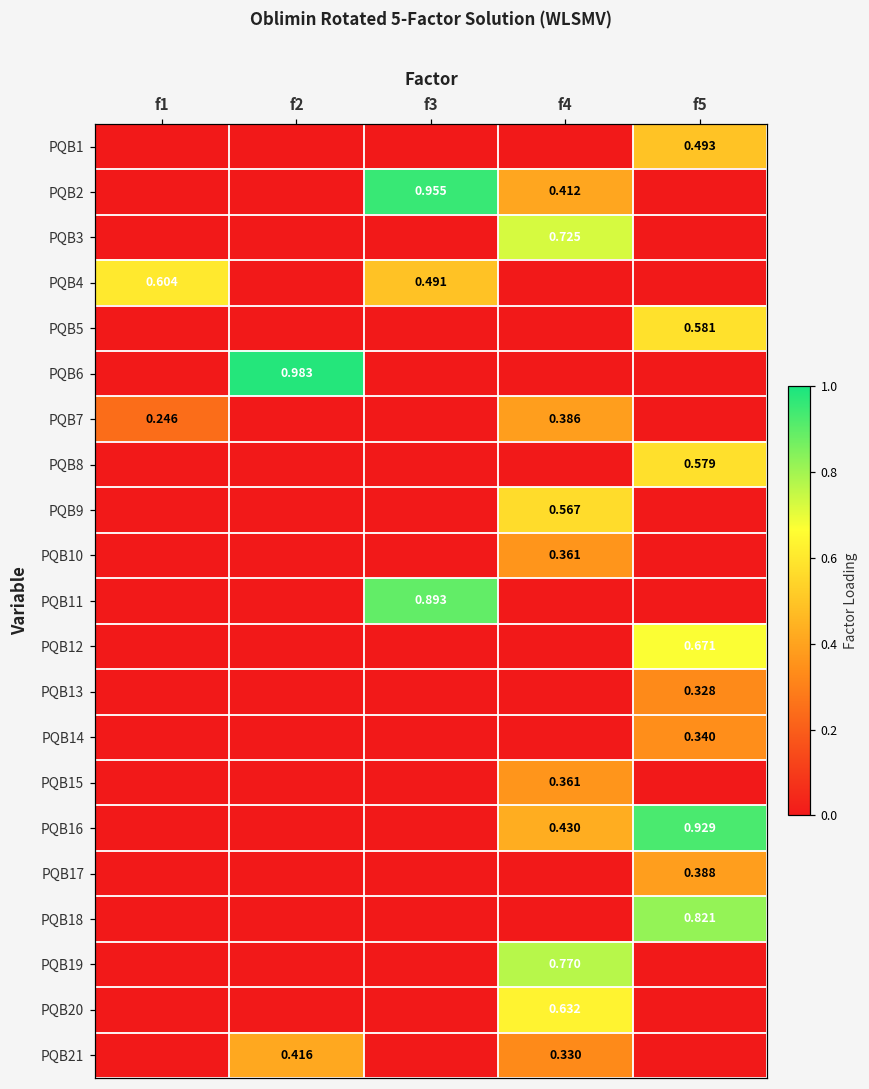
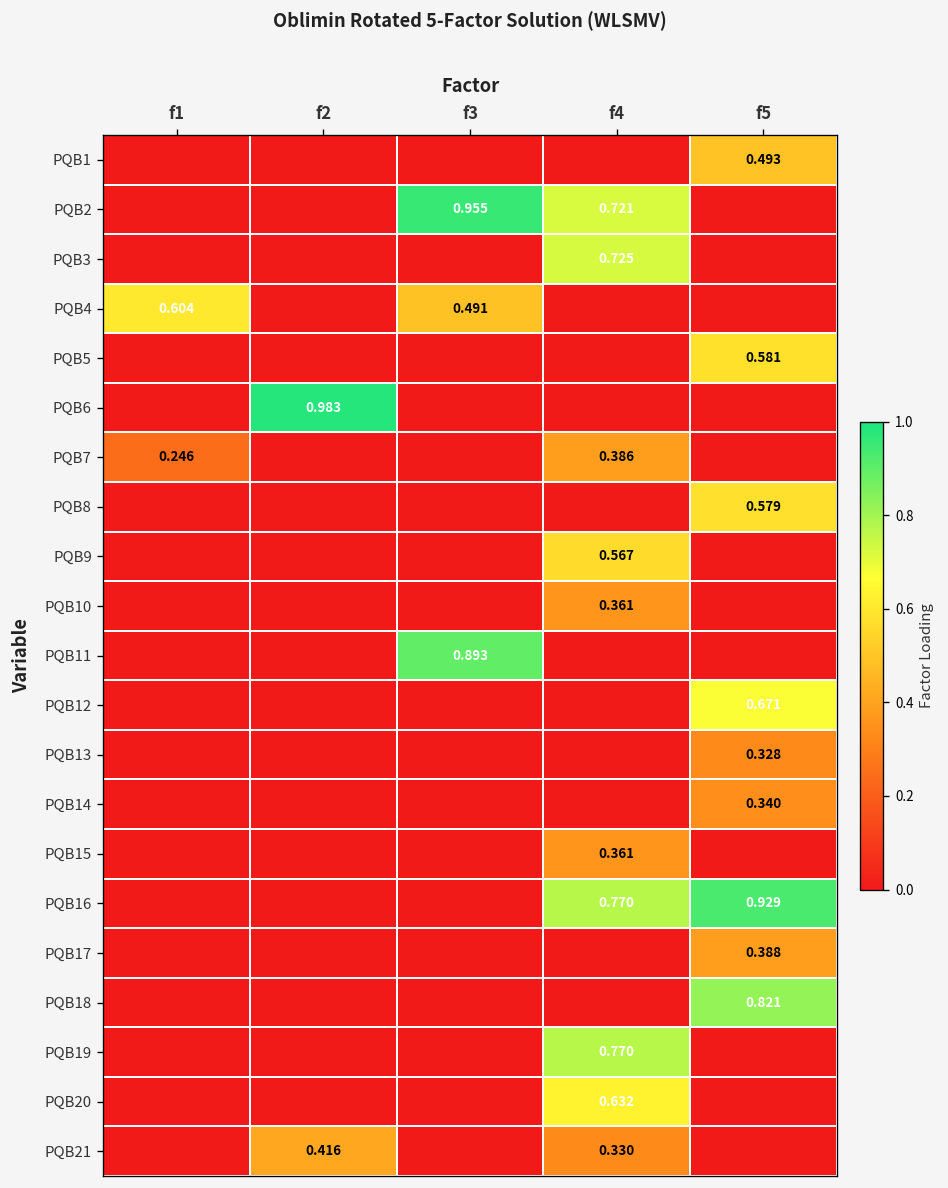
  {
    "PQB1": {
      "f5": 0.493
    },
    "PQB2": {
      "f3": 0.955,
-     "f4": 0.412
+     "f4": 0.721
    },
    "PQB3": {
      "f4": 0.725
    },
    "PQB4": {
      "f1": 0.604,
      "f3": 0.491
    },
    "PQB5": {
      "f5": 0.581
    },
    "PQB6": {
      "f2": 0.983
    },
    "PQB7": {
      "f1": 0.246,
      "f4": 0.386
    },
    "PQB8": {
      "f5": 0.579
    },
    "PQB9": {
      "f4": 0.567
    },
    "PQB10": {
      "f4": 0.361
    },
    "PQB11": {
      "f3": 0.893
    },
    "PQB12": {
      "f5": 0.671
    },
    "PQB13": {
      "f5": 0.328
    },
    "PQB14": {
      "f5": 0.340
    },
    "PQB15": {
      "f4": 0.361
    },
    "PQB16": {
-     "f4": 0.430,
+     "f4": 0.770,
      "f5": 0.929
    },
    "PQB17": {
      "f5": 0.388
    },
    "PQB18": {
      "f5": 0.821
    },
    "PQB19": {
      "f4": 0.770
    },
    "PQB20": {
      "f4": 0.632
    },
    "PQB21": {
      "f2": 0.416,
      "f4": 0.330
    }
  }
